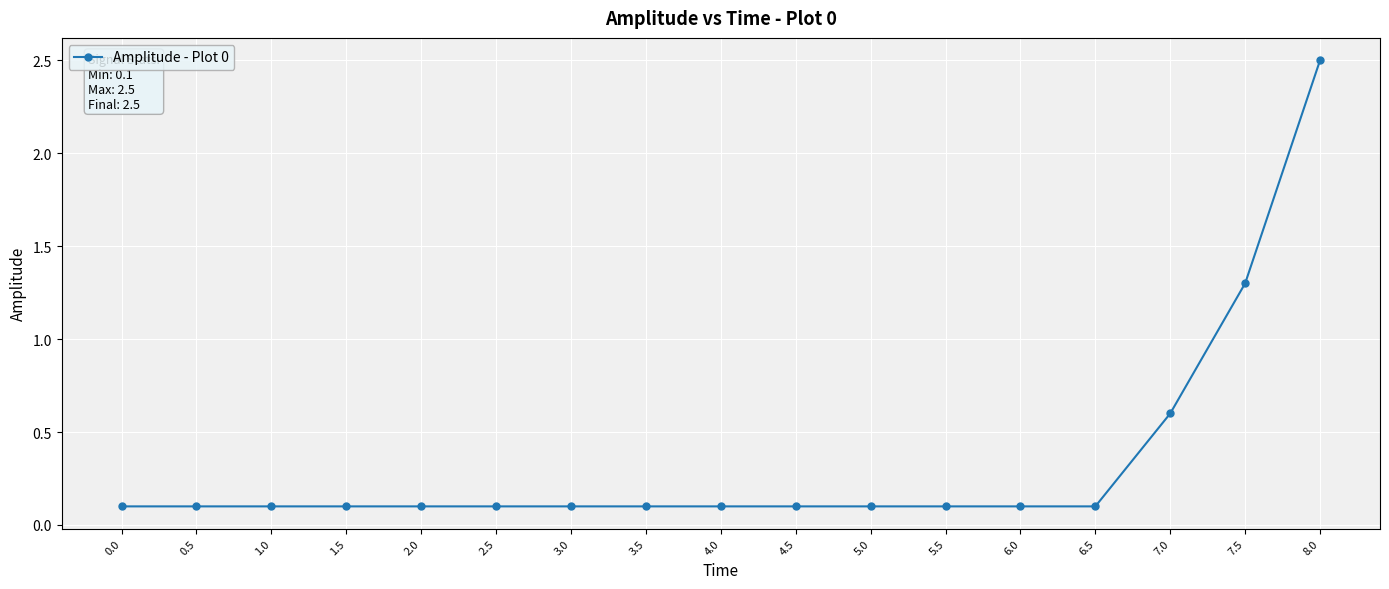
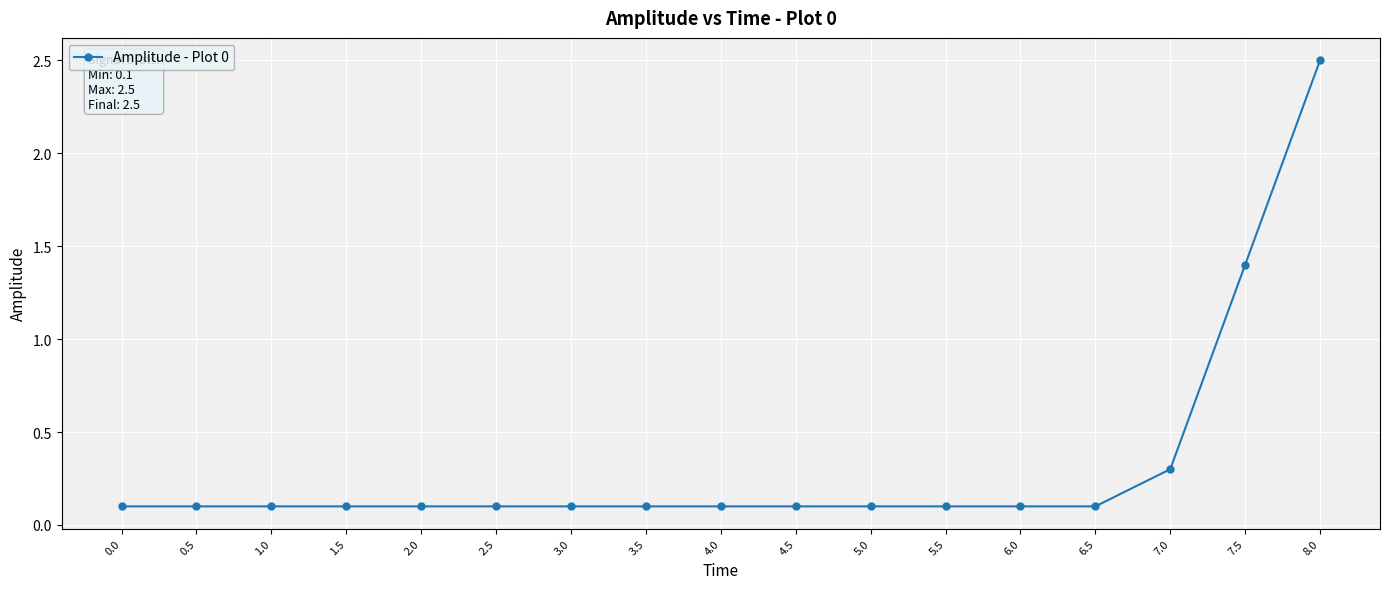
  {
    "0.0": 0.1,
    "0.5": 0.1,
    "1.0": 0.1,
    "1.5": 0.1,
    "2.0": 0.1,
    "2.5": 0.1,
    "3.0": 0.1,
    "3.5": 0.1,
    "4.0": 0.1,
    "4.5": 0.1,
    "5.0": 0.1,
    "5.5": 0.1,
    "6.0": 0.1,
    "6.5": 0.1,
-   "7.0": 0.6,
-   "7.5": 1.3,
+   "7.0": 0.3,
+   "7.5": 1.4,
    "8.0": 2.5
  }
